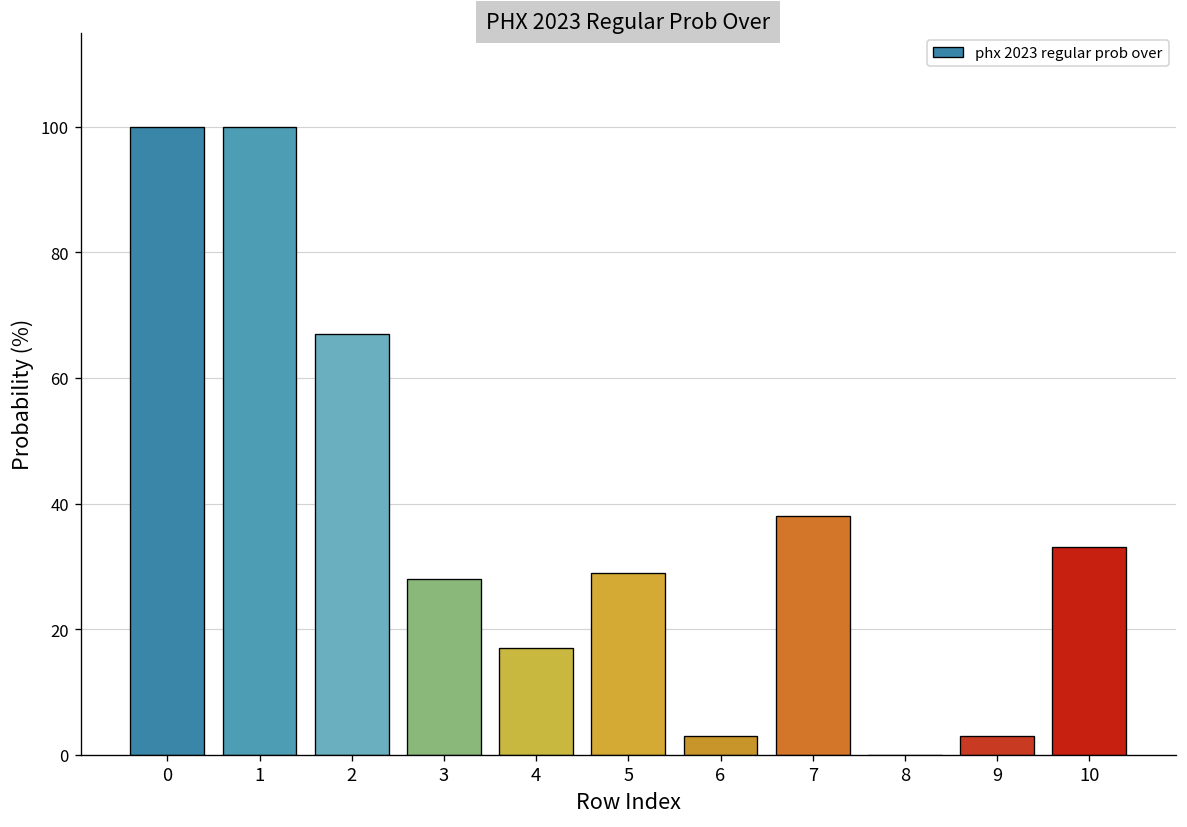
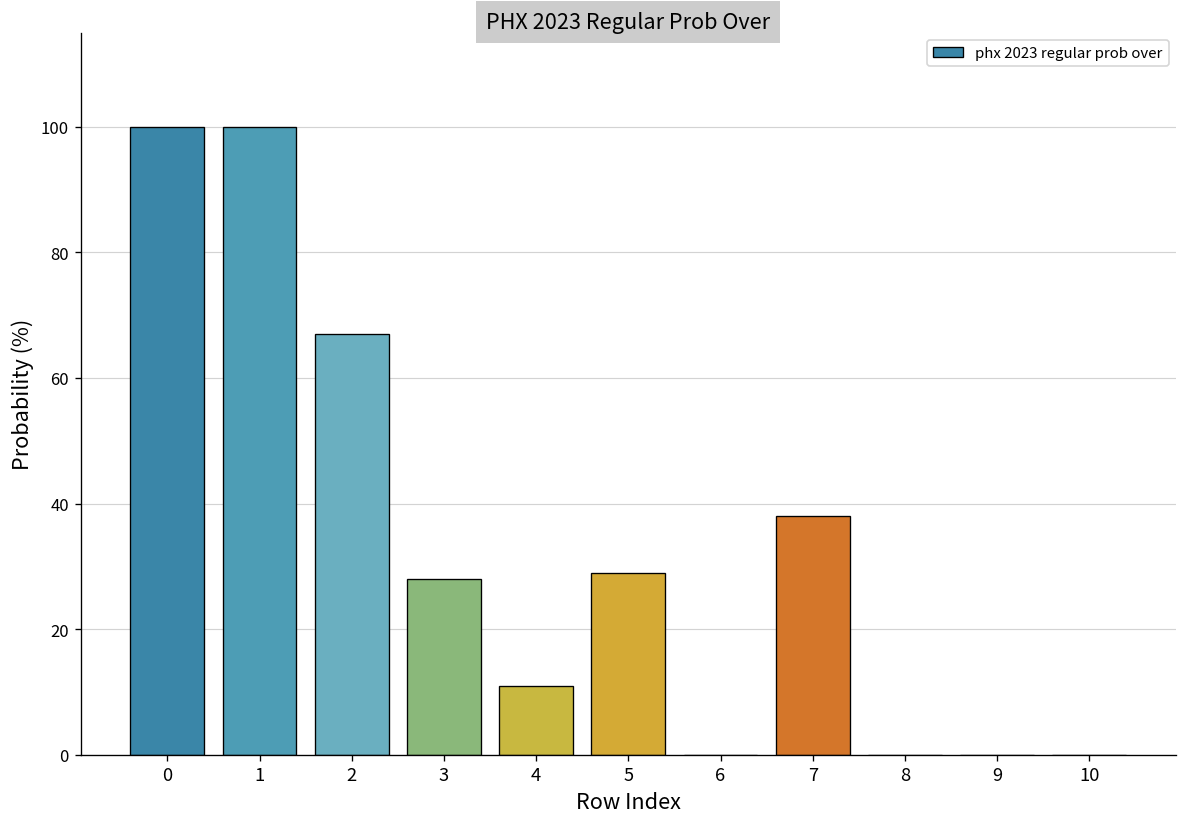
  {
    "0": 100,
    "1": 100,
    "2": 67,
    "3": 28,
-   "4": 17,
+   "4": 11,
    "5": 29,
-   "6": 3,
+   "6": 0,
    "7": 38,
    "8": 0,
-   "9": 3,
-   "10": 33
+   "9": 0,
+   "10": 0
  }
